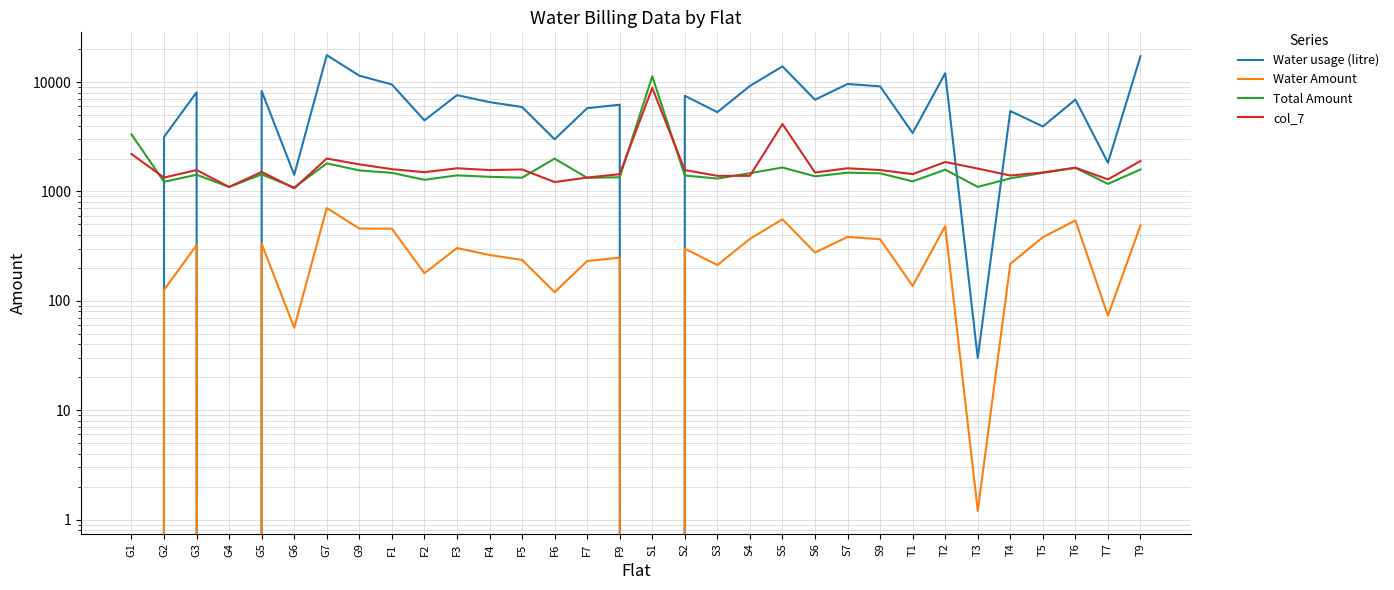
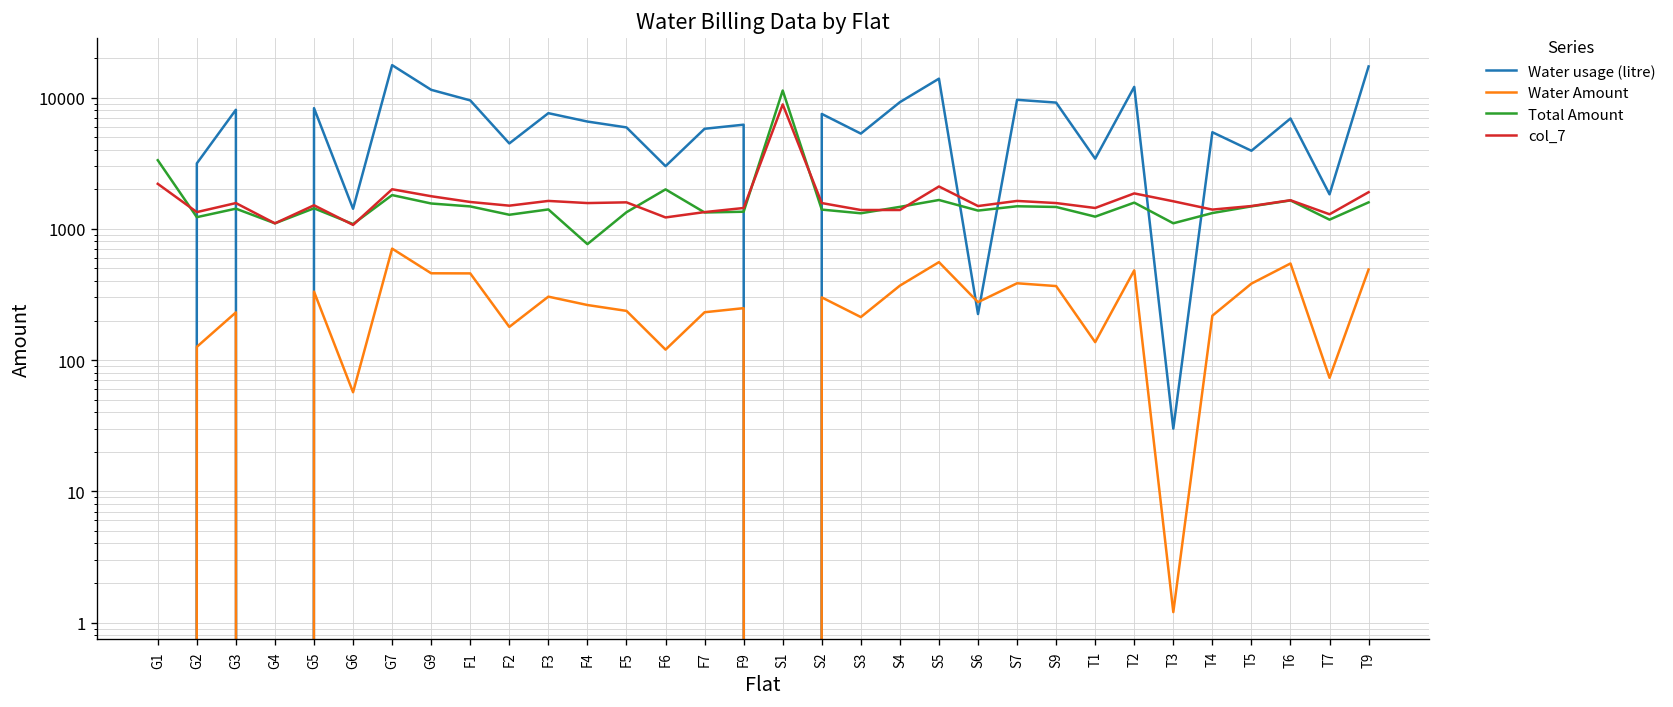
  {
    "Water usage (litre)": {
      "G2": 3200,
      "G3": 8000,
      "G5": 8000,
      "G6": 1400,
      "G7": 18000,
      "G9": 11000,
      "F1": 10000,
      "F2": 4500,
      "F3": 8000,
      "F4": 7000,
      "F5": 6000,
      "F6": 3000,
      "F7": 6000,
      "F9": 6000,
      "S2": 8000,
      "S3": 5000,
      "S4": 9000,
      "S5": 14000,
-     "S6": 7000,
+     "S6": 220,
      "S7": 10000,
      "S9": 9000,
      "T1": 3400,
      "T2": 12000,
      "T3": 30,
      "T4": 5000,
      "T5": 3900,
      "T6": 7000,
      "T7": 1800,
      "T9": 17000
    },
    "Water Amount": {
      "G2": 130,
-     "G3": 320,
+     "G3": 230,
      "G5": 330,
      "G6": 60,
      "G7": 700,
      "G9": 460,
      "F1": 460,
      "F2": 180,
      "F3": 300,
      "F4": 260,
      "F5": 240,
      "F6": 120,
      "F7": 230,
      "F9": 250,
      "S2": 300,
      "S3": 210,
      "S4": 370,
      "S5": 600,
      "S6": 280,
      "S7": 380,
      "S9": 370,
      "T1": 140,
      "T2": 500,
      "T3": 1.2,
      "T4": 220,
      "T5": 380,
      "T6": 500,
      "T7": 70,
      "T9": 500
    },
    "Total Amount": {
      "G1": 3300,
      "G2": 1200,
      "G3": 1400,
      "G7": 1800,
      "G9": 1600,
      "F1": 1500,
      "F2": 1300,
      "F3": 1400,
-     "F4": 1400,
+     "F4": 800,
      "F5": 1300,
      "F6": 2000,
      "F9": 1300,
      "S1": 11000,
      "S2": 1400,
      "S3": 1300,
      "S4": 1500,
      "S5": 1700,
      "S6": 1400,
      "S7": 1500,
      "S9": 1500,
      "T1": 1200,
      "T2": 1600,
      "T3": 1100,
      "T4": 1300,
      "T7": 1200,
      "T9": 1600
    },
    "col_7": {
      "G1": 2200,
      "G2": 1300,
      "G3": 1600,
      "G7": 2000,
      "G9": 1800,
      "F1": 1600,
      "F2": 1500,
      "F3": 1600,
      "F4": 1600,
      "F5": 1600,
      "F6": 1200,
      "F9": 1400,
      "S1": 9000,
      "S2": 1600,
      "S3": 1400,
      "S4": 1400,
-     "S5": 4100,
+     "S5": 2100,
      "S6": 1500,
      "S7": 1600,
      "S9": 1600,
      "T1": 1400,
      "T2": 1900,
      "T3": 1600,
      "T4": 1400,
      "T7": 1300,
      "T9": 1900
    }
  }
